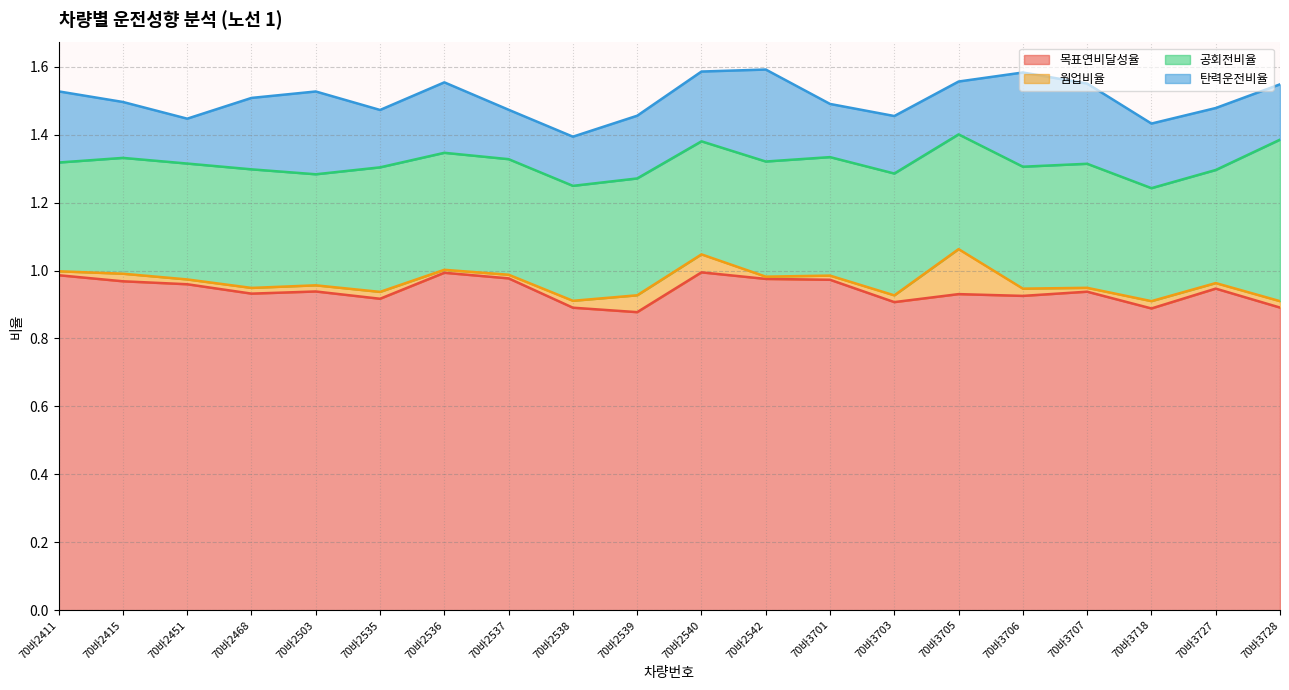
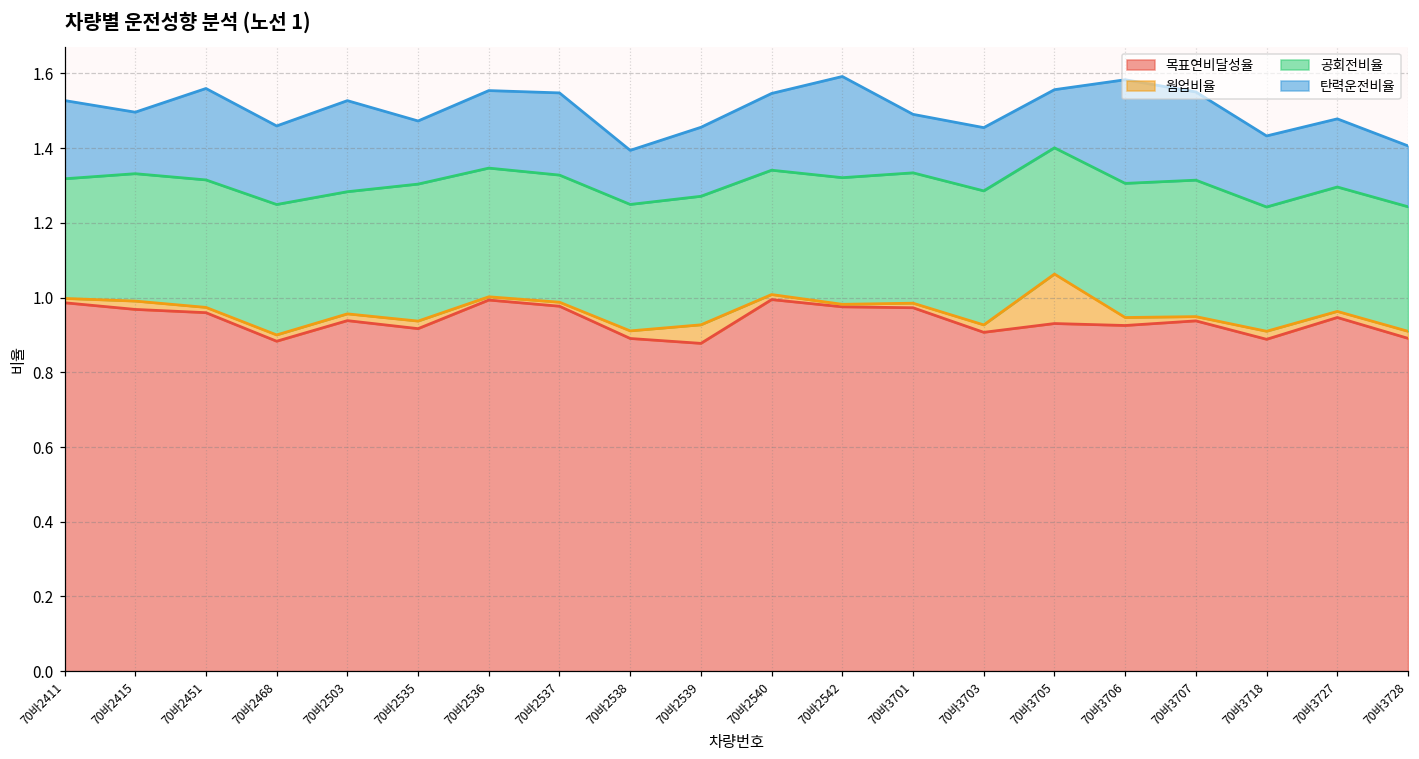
  {
    "목표연비달성율": {
      "70바2411": 0.99,
      "70바2415": 0.97,
      "70바2451": 0.96,
-     "70바2468": 0.93,
+     "70바2468": 0.88,
      "70바2503": 0.94,
      "70바2535": 0.92,
      "70바2536": 0.99,
      "70바2537": 0.98,
      "70바2538": 0.89,
      "70바2539": 0.88,
      "70바2540": 0.99,
      "70바3701": 0.97,
      "70바3703": 0.91,
      "70바3705": 0.93,
      "70바3706": 0.93,
      "70바3707": 0.94,
      "70바3718": 0.89,
      "70바3727": 0.95,
      "70바3728": 0.89
    },
    "웜업비율": {
      "70바2411": 0.01,
      "70바2415": 0.02,
      "70바2451": 0.01,
      "70바2468": 0.02,
      "70바2503": 0.02,
      "70바2535": 0.02,
      "70바2536": 0.01,
      "70바2537": 0.01,
      "70바2538": 0.02,
      "70바2539": 0.05,
-     "70바2540": 0.05,
+     "70바2540": 0.01,
      "70바3701": 0.01,
      "70바3703": 0.02,
      "70바3705": 0.13,
      "70바3706": 0.02,
      "70바3707": 0.01,
      "70바3718": 0.02,
      "70바3727": 0.02,
      "70바3728": 0.02
    },
    "공회전비율": {
      "70바2411": 0.32,
      "70바2415": 0.34,
      "70바2451": 0.34,
      "70바2468": 0.35,
      "70바2503": 0.33,
      "70바2535": 0.37,
      "70바2536": 0.34,
      "70바2537": 0.34,
      "70바2538": 0.34,
      "70바2539": 0.34,
      "70바2540": 0.33,
      "70바2542": 0.34,
      "70바3701": 0.35,
      "70바3703": 0.36,
      "70바3705": 0.34,
      "70바3706": 0.36,
      "70바3707": 0.37,
      "70바3718": 0.33,
      "70바3727": 0.33,
-     "70바3728": 0.48
+     "70바3728": 0.33
    },
    "탄력운전비율": {
      "70바2411": 0.21,
      "70바2415": 0.16,
-     "70바2451": 0.13,
+     "70바2451": 0.24,
      "70바2468": 0.21,
      "70바2503": 0.24,
      "70바2535": 0.17,
      "70바2536": 0.21,
-     "70바2537": 0.15,
+     "70바2537": 0.22,
      "70바2538": 0.14,
      "70바2539": 0.18,
      "70바2540": 0.21,
      "70바2542": 0.27,
      "70바3701": 0.16,
      "70바3703": 0.17,
      "70바3705": 0.16,
      "70바3718": 0.19,
      "70바3727": 0.18,
      "70바3728": 0.16
    }
  }
